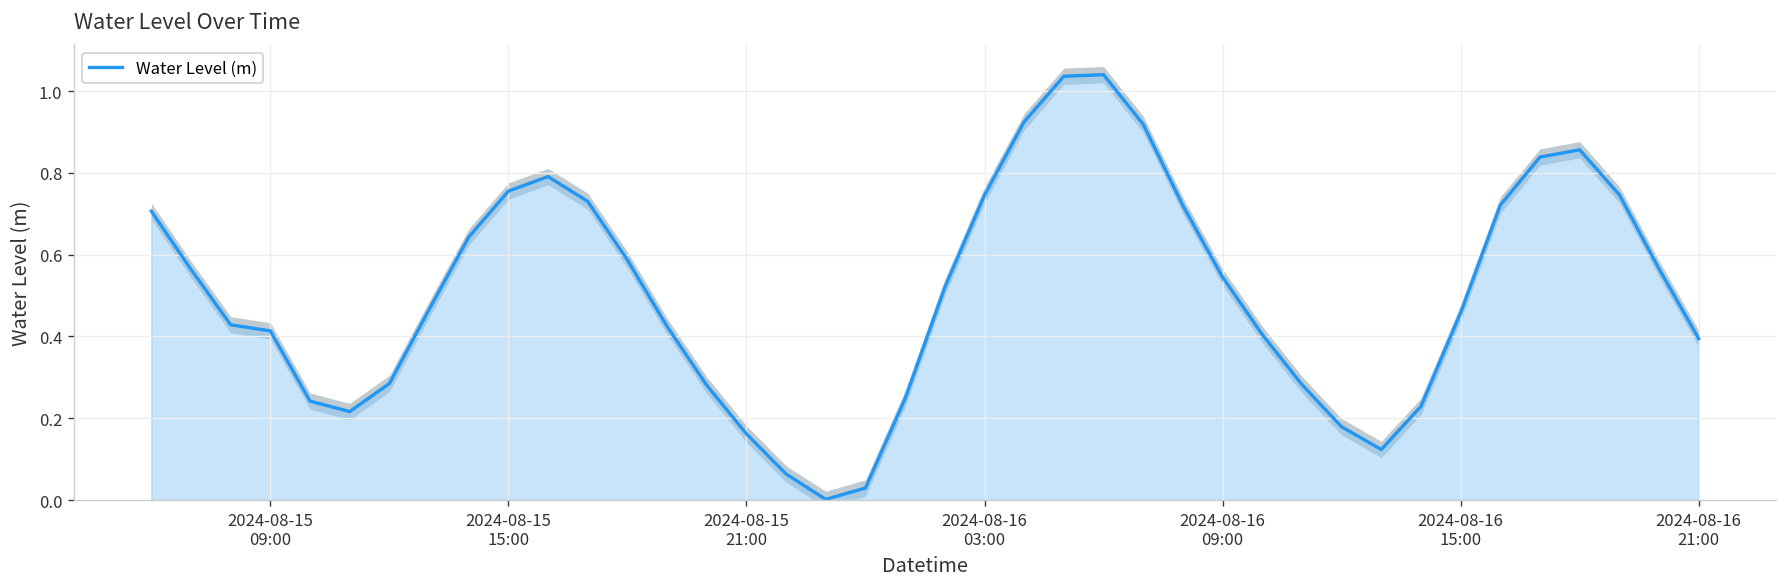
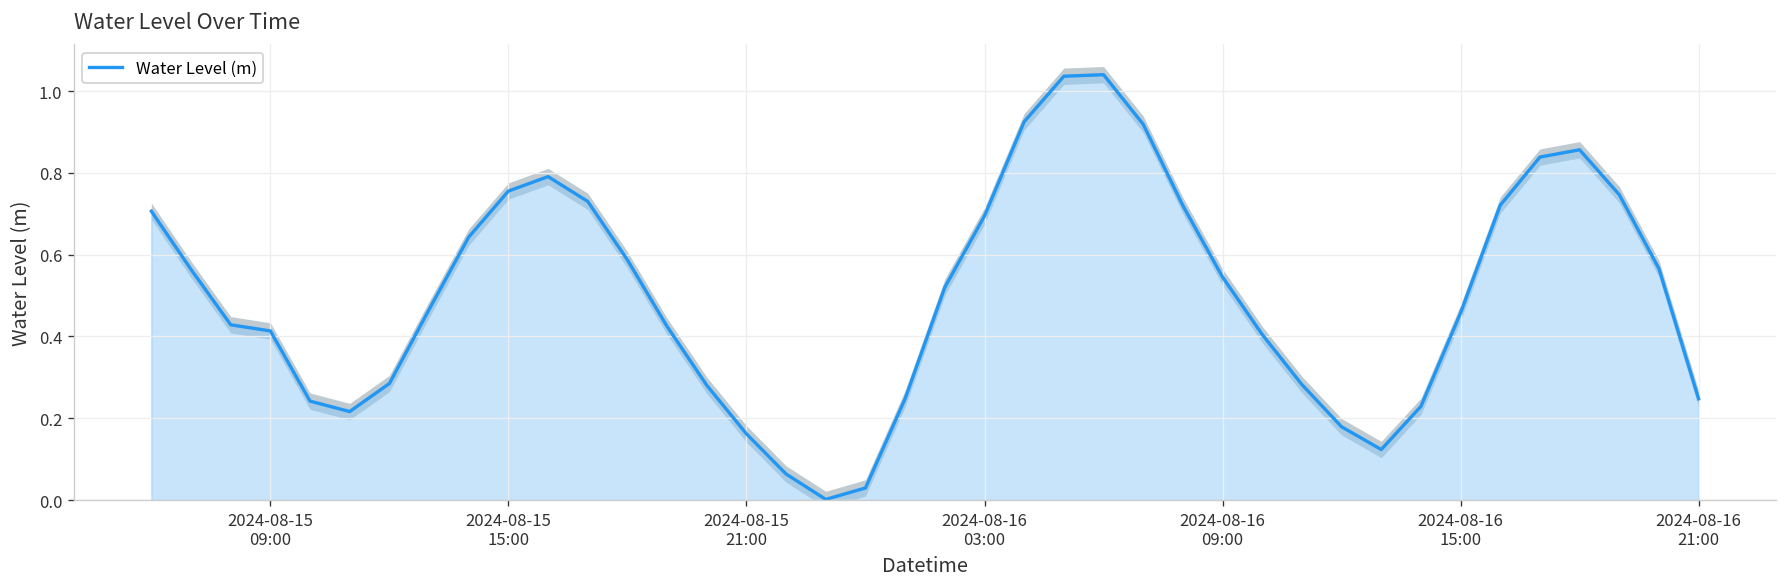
  {
    "Water Level (m)": {
      "2024-08-15 09:00": 0.41,
      "2024-08-15 15:00": 0.76,
      "2024-08-15 21:00": 0.16,
-     "2024-08-16 03:00": 0.75,
+     "2024-08-16 03:00": 0.69,
      "2024-08-16 09:00": 0.55,
      "2024-08-16 15:00": 0.46,
-     "2024-08-16 21:00": 0.40
+     "2024-08-16 21:00": 0.25
    }
  }
